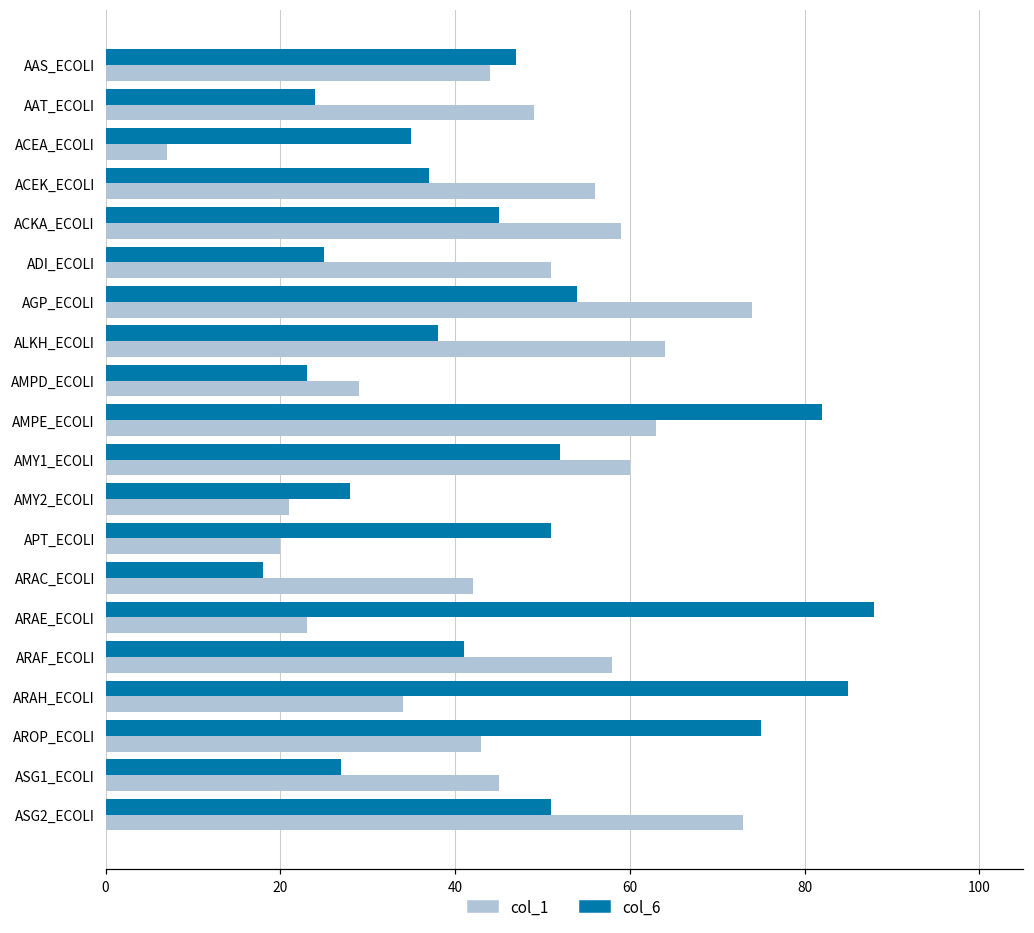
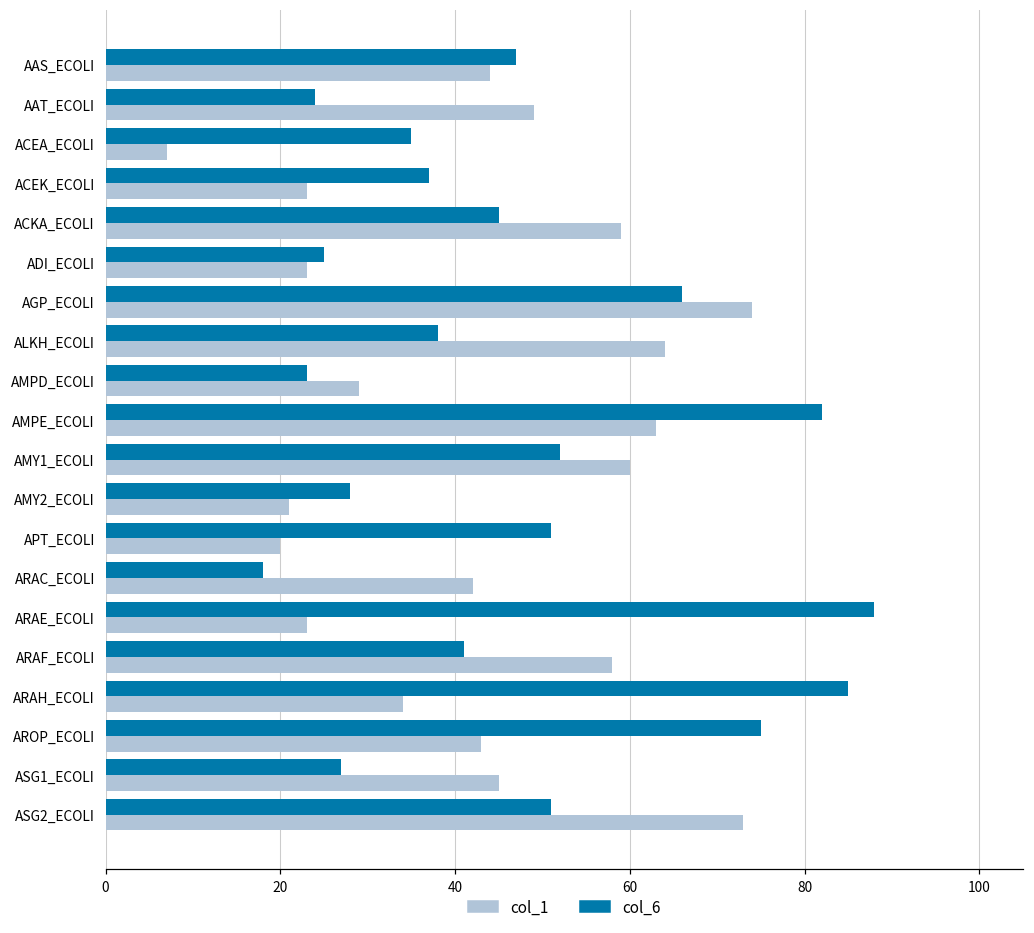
  {
    "col_1": {
      "AAS_ECOLI": 44,
      "AAT_ECOLI": 49,
      "ACEA_ECOLI": 7,
-     "ACEK_ECOLI": 56,
+     "ACEK_ECOLI": 23,
      "ACKA_ECOLI": 59,
-     "ADI_ECOLI": 51,
+     "ADI_ECOLI": 23,
      "AGP_ECOLI": 74,
      "ALKH_ECOLI": 64,
      "AMPD_ECOLI": 29,
      "AMPE_ECOLI": 63,
      "AMY1_ECOLI": 60,
      "AMY2_ECOLI": 21,
      "APT_ECOLI": 20,
      "ARAC_ECOLI": 42,
      "ARAE_ECOLI": 23,
      "ARAF_ECOLI": 58,
      "ARAH_ECOLI": 34,
      "AROP_ECOLI": 43,
      "ASG1_ECOLI": 45,
      "ASG2_ECOLI": 73
    },
    "col_6": {
      "AAS_ECOLI": 47,
      "AAT_ECOLI": 24,
      "ACEA_ECOLI": 35,
      "ACEK_ECOLI": 37,
      "ACKA_ECOLI": 45,
      "ADI_ECOLI": 25,
-     "AGP_ECOLI": 54,
+     "AGP_ECOLI": 66,
      "ALKH_ECOLI": 38,
      "AMPD_ECOLI": 23,
      "AMPE_ECOLI": 82,
      "AMY1_ECOLI": 52,
      "AMY2_ECOLI": 28,
      "APT_ECOLI": 51,
      "ARAC_ECOLI": 18,
      "ARAE_ECOLI": 88,
      "ARAF_ECOLI": 41,
      "ARAH_ECOLI": 85,
      "AROP_ECOLI": 75,
      "ASG1_ECOLI": 27,
      "ASG2_ECOLI": 51
    }
  }
